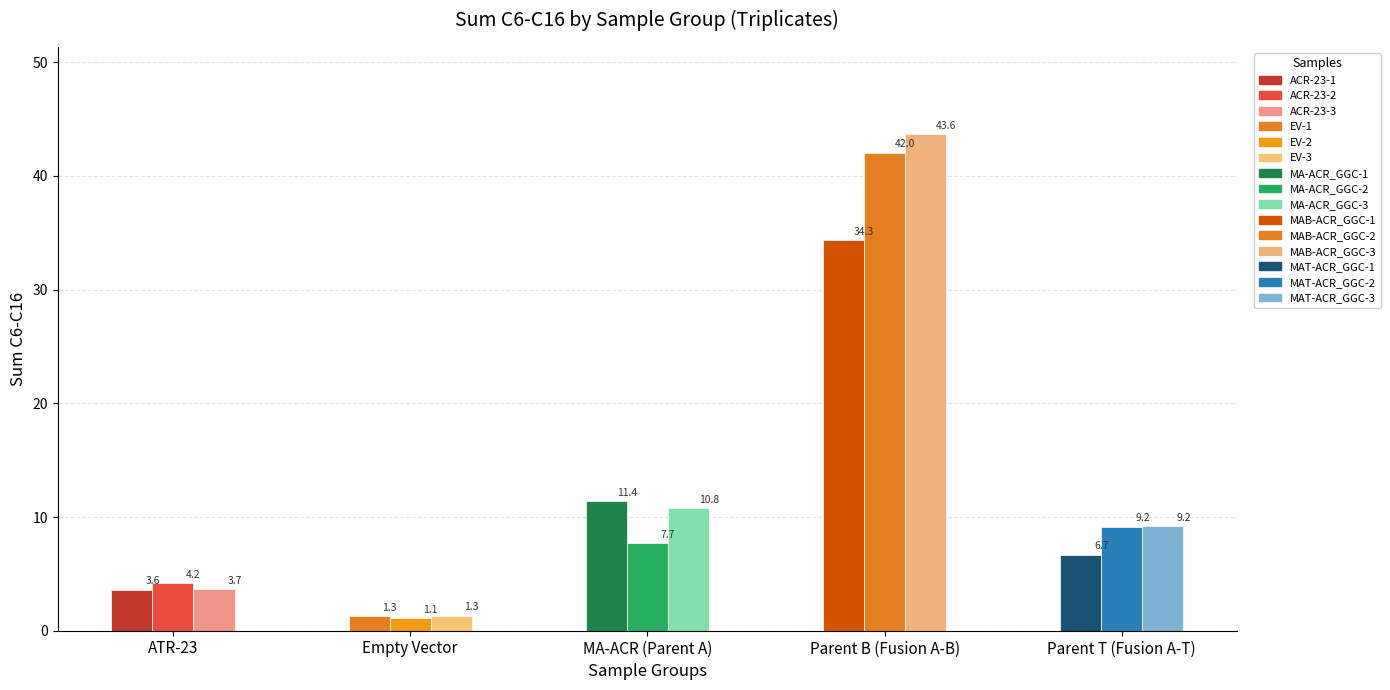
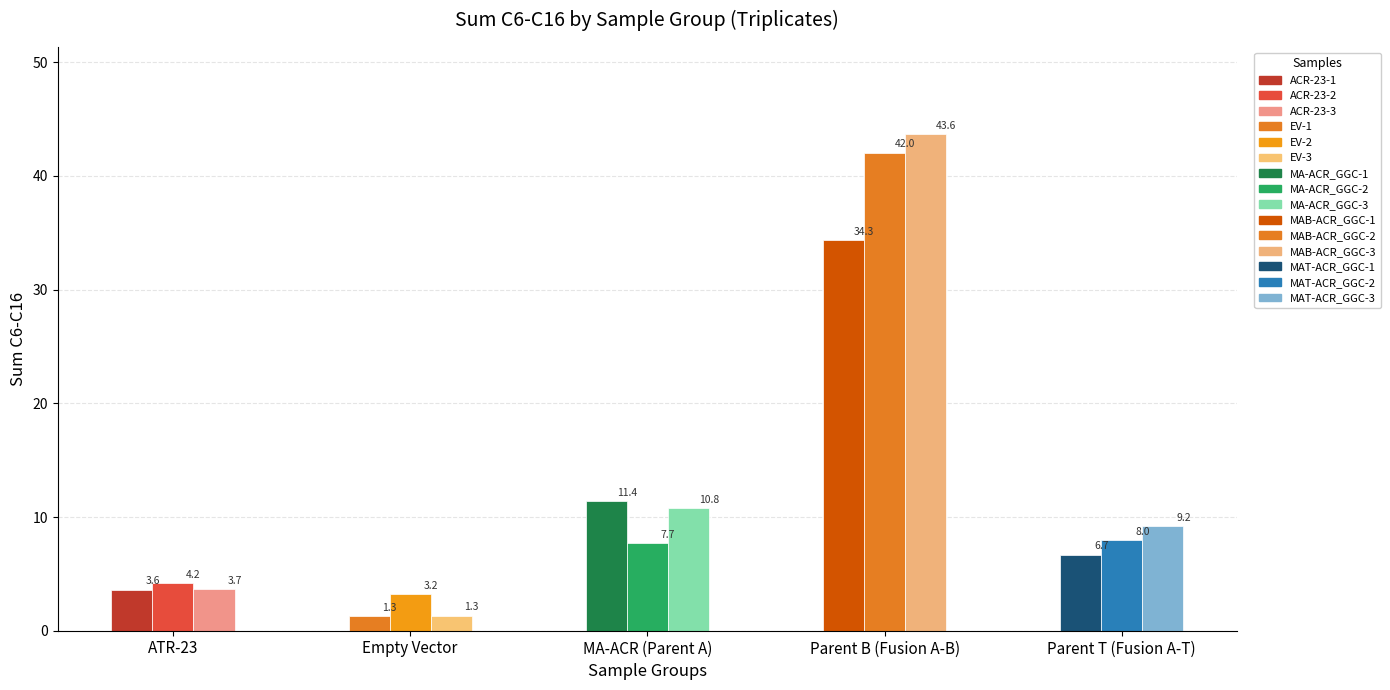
  {
    "ATR-23": 4.2,
-   "Empty Vector": 1.1,
+   "Empty Vector": 3.2,
    "MA-ACR (Parent A)": 7.7,
    "Parent B (Fusion A-B)": 42.0,
-   "Parent T (Fusion A-T)": 9.2
+   "Parent T (Fusion A-T)": 8.0
  }
